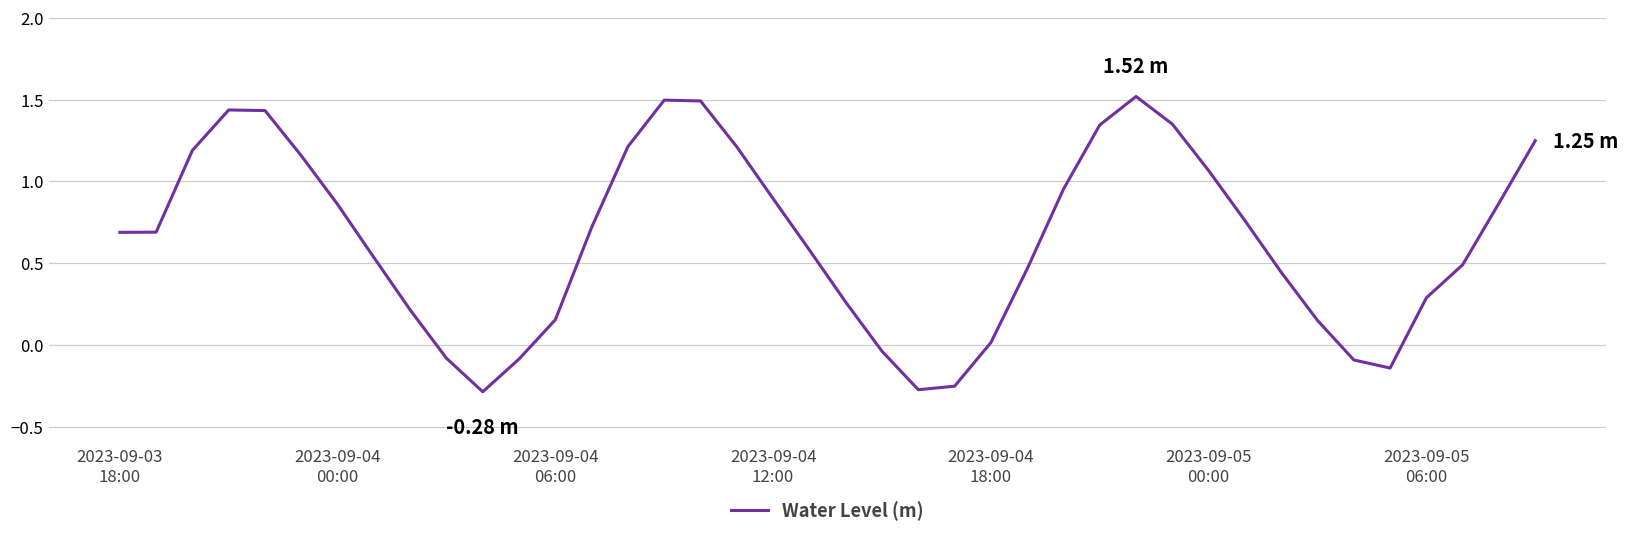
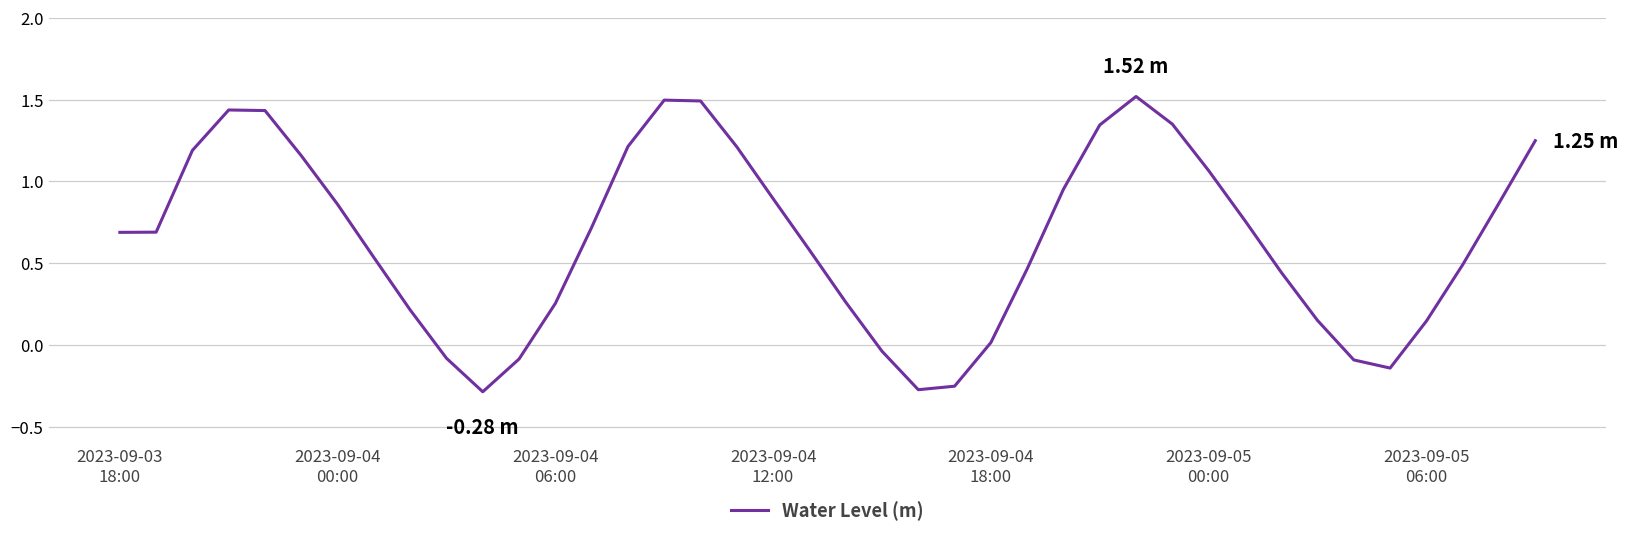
  {
    "2023-09-03 18:00": 0.69,
    "2023-09-04 00:00": 0.86,
-   "2023-09-04 06:00": 0.16,
+   "2023-09-04 06:00": 0.26,
    "2023-09-04 12:00": 0.89,
    "2023-09-04 18:00": 0.02,
    "2023-09-05 00:00": 1.07,
-   "2023-09-05 06:00": 0.29
+   "2023-09-05 06:00": 0.15
  }
